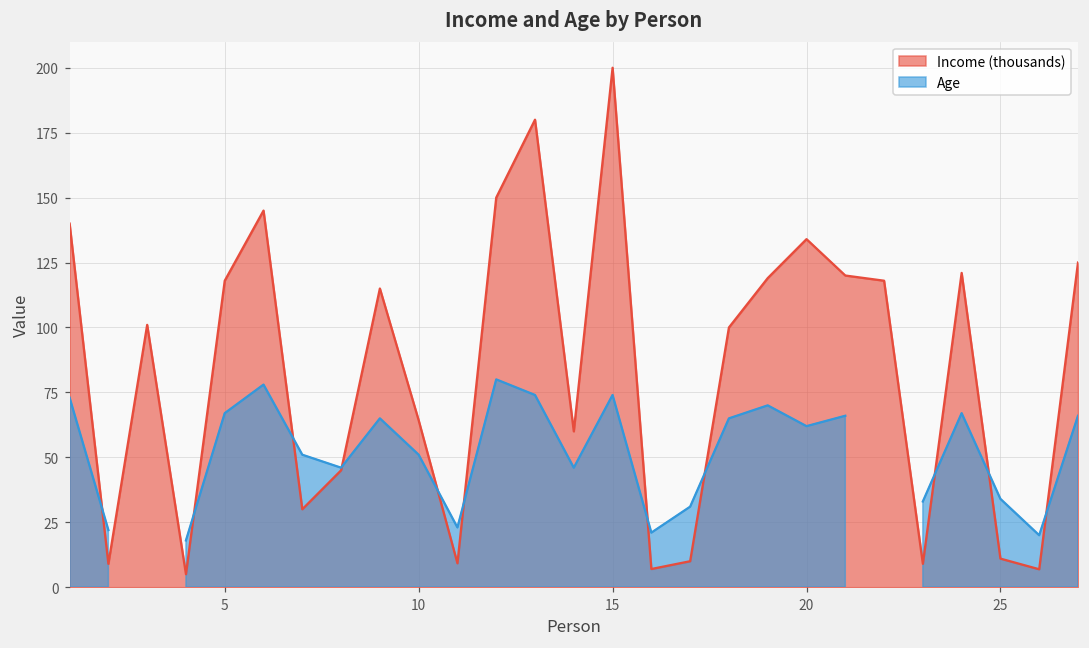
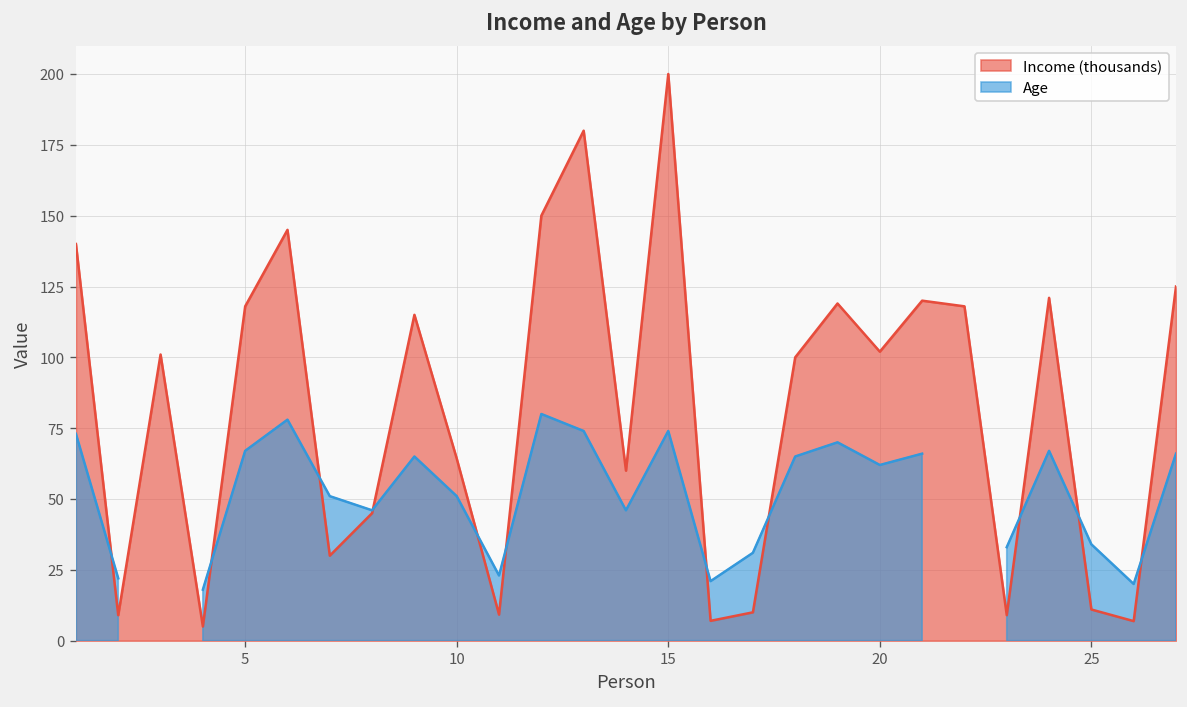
  {
    "Income (thousands)": {
      "5": 118,
      "10": 64,
      "15": 200,
-     "20": 134,
+     "20": 102,
      "25": 11
    }
  }
